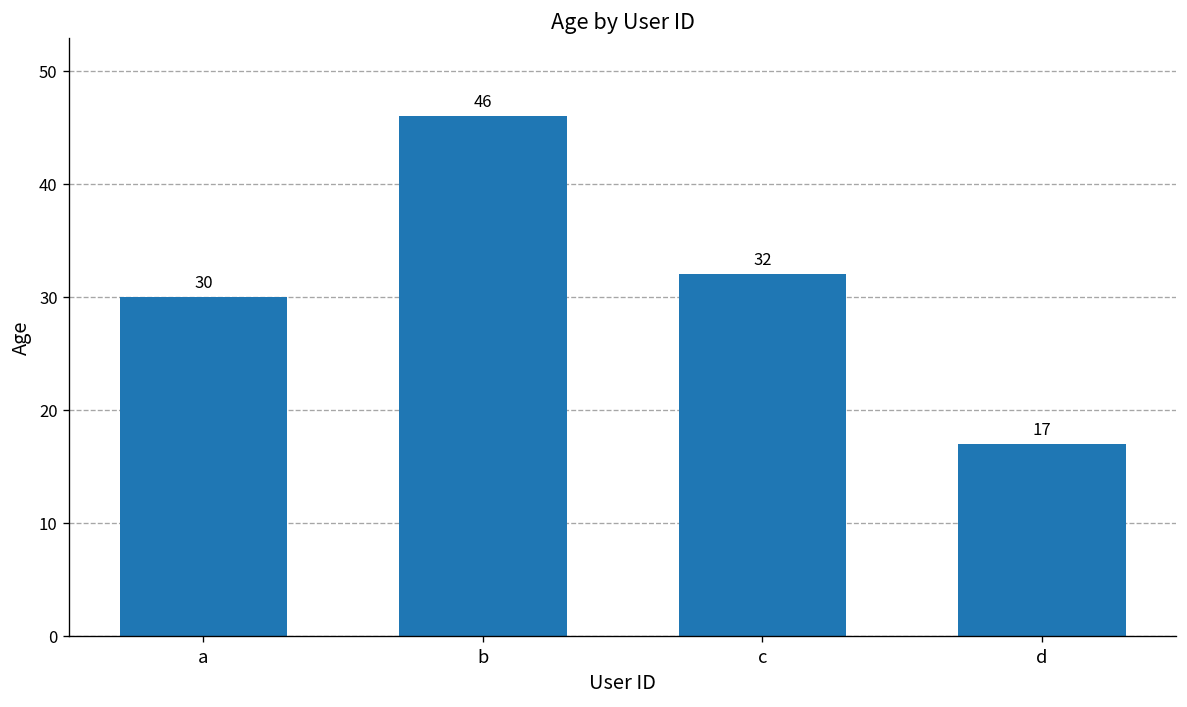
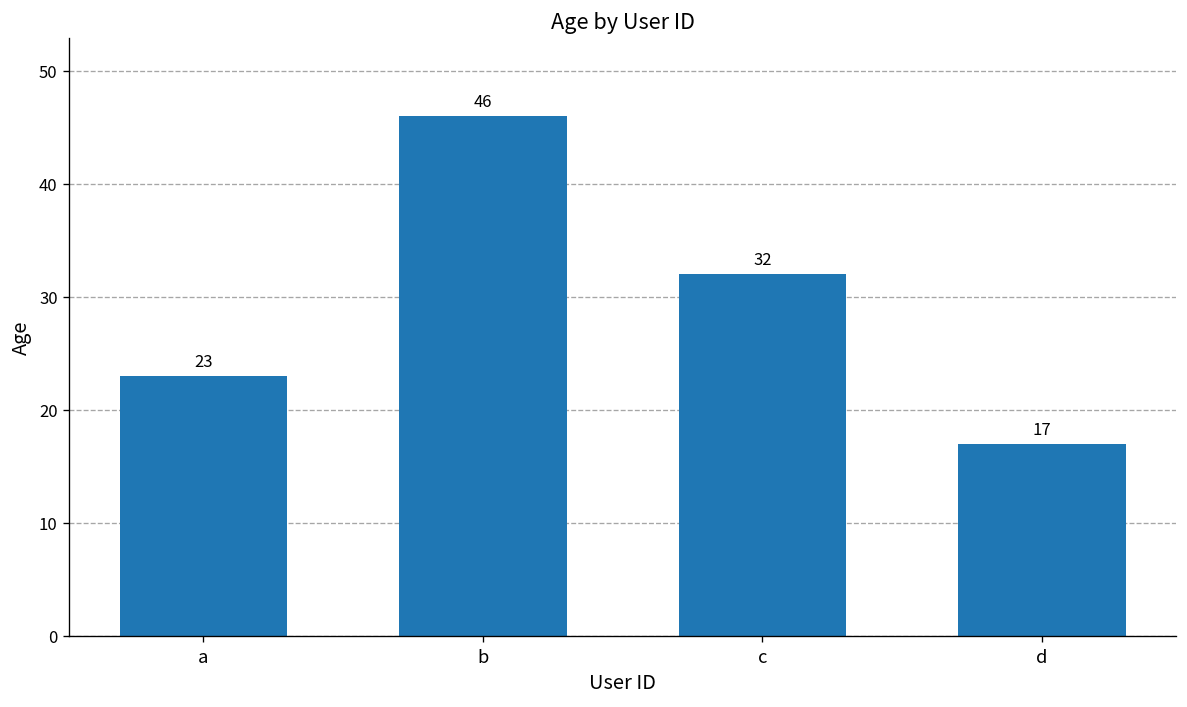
  {
-   "a": 30,
+   "a": 23,
    "b": 46,
    "c": 32,
    "d": 17
  }
